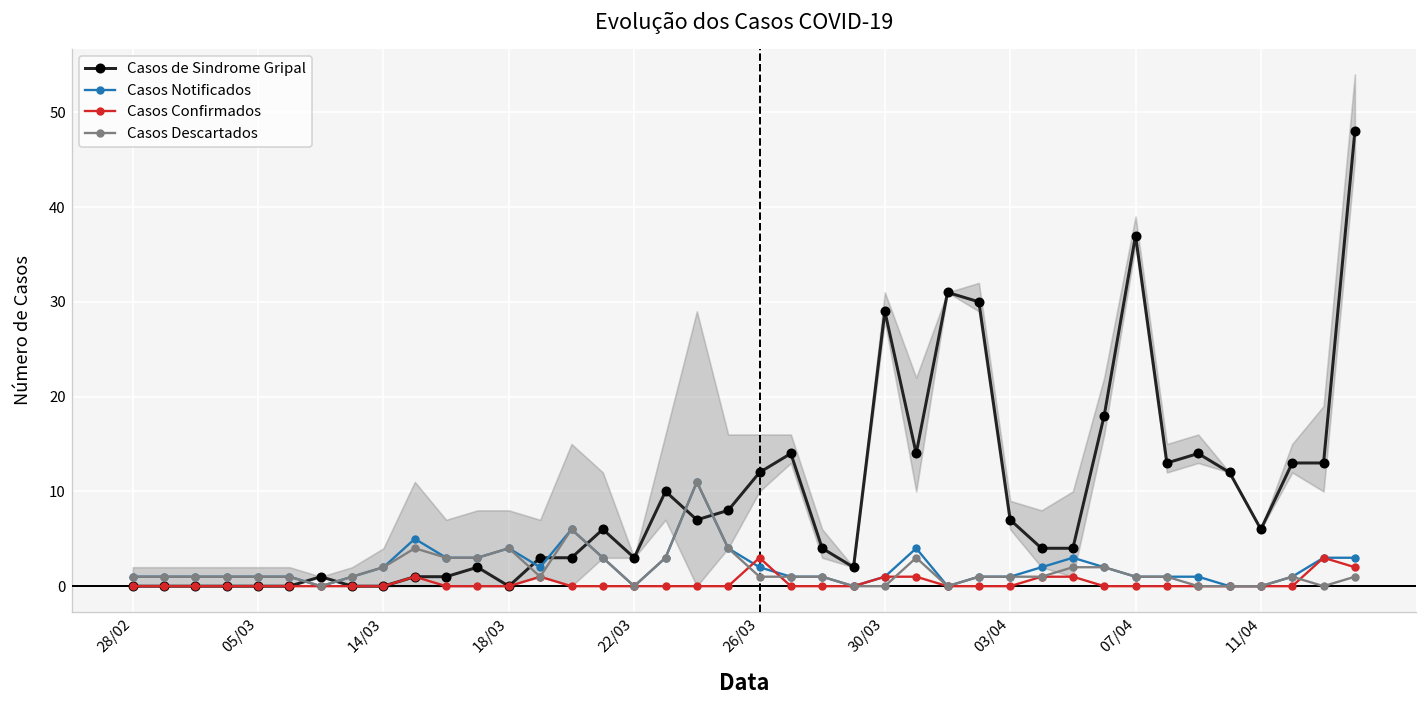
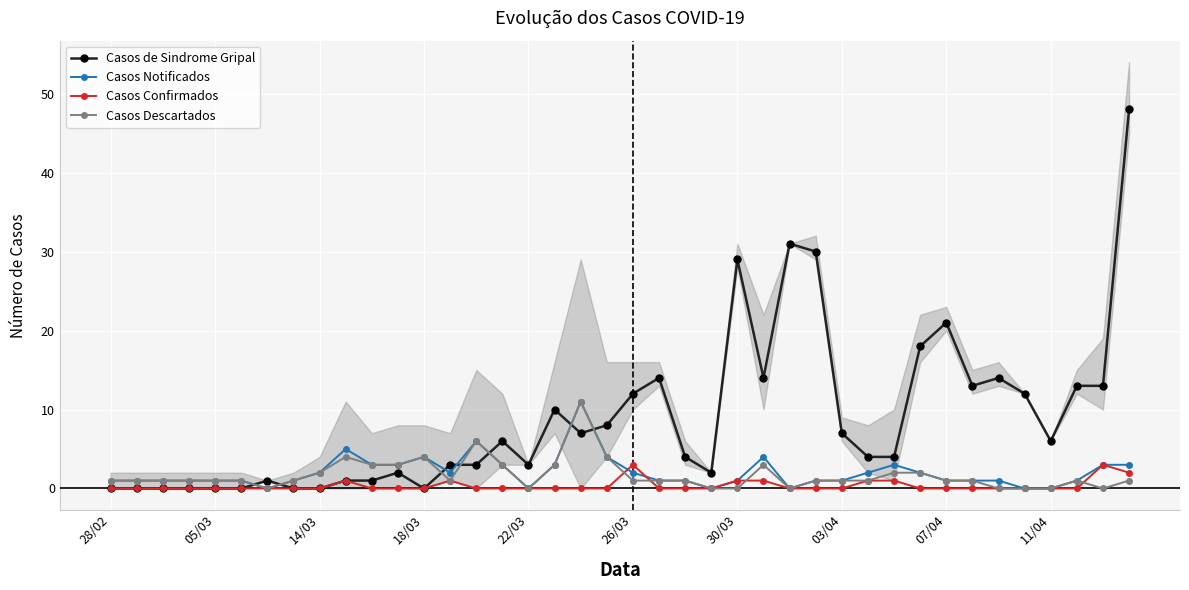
  {
    "Casos de Sindrome Gripal": {
      "26/03": 12,
      "30/03": 29,
      "03/04": 7,
-     "07/04": 37
+     "07/04": 21
    },
    "Casos Notificados": {
      "26/03": 2
    },
    "Casos Confirmados": {
      "26/03": 3,
      "03/04": 0,
      "07/04": 0
    }
  }
